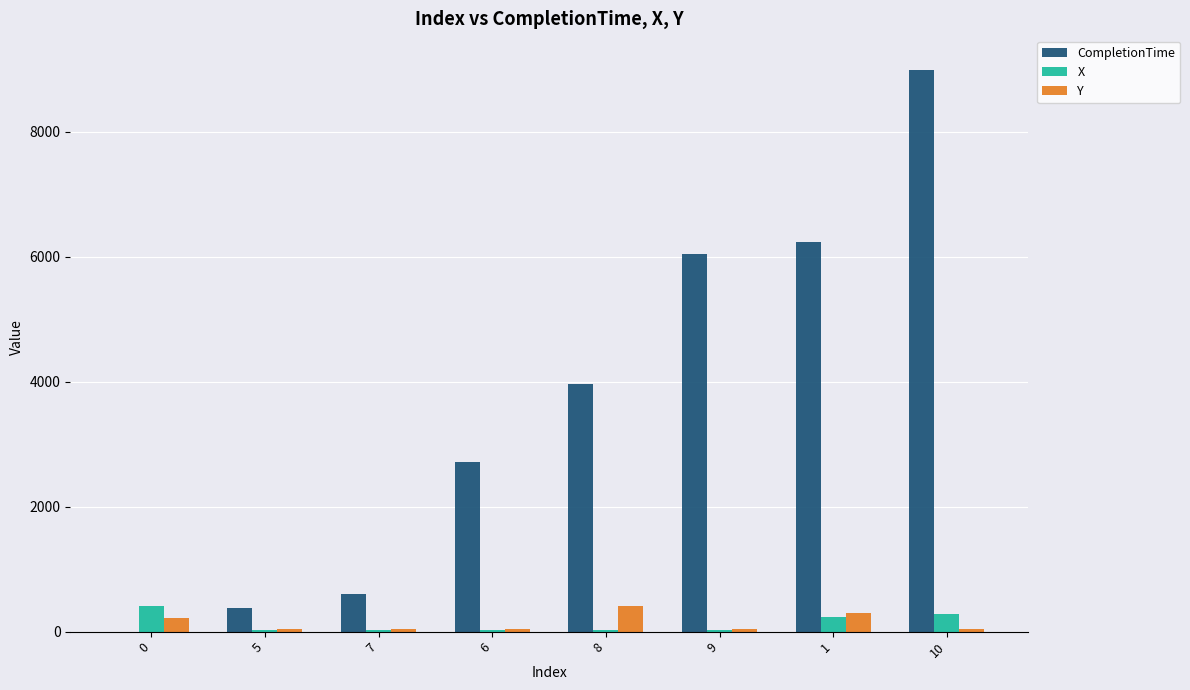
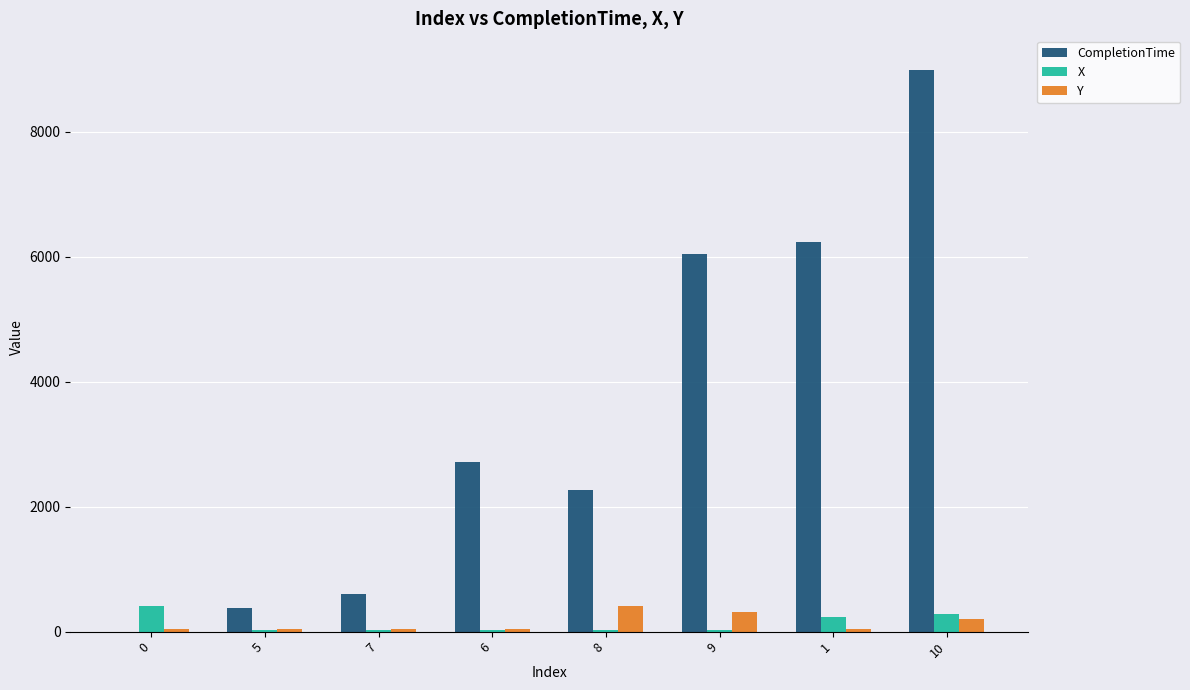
  {
    "CompletionTime": {
      "0": 0,
      "5": 400,
      "7": 600,
      "6": 2700,
-     "8": 4000,
+     "8": 2300,
      "9": 6000,
      "1": 6200,
      "10": 9000
    },
    "X": {
      "0": 400,
      "1": 200,
      "10": 300
    },
    "Y": {
-     "0": 200,
+     "0": 0,
      "5": 0,
      "7": 0,
      "6": 0,
      "8": 400,
-     "9": 0,
-     "1": 300,
-     "10": 0
+     "9": 300,
+     "1": 0,
+     "10": 200
    }
  }
